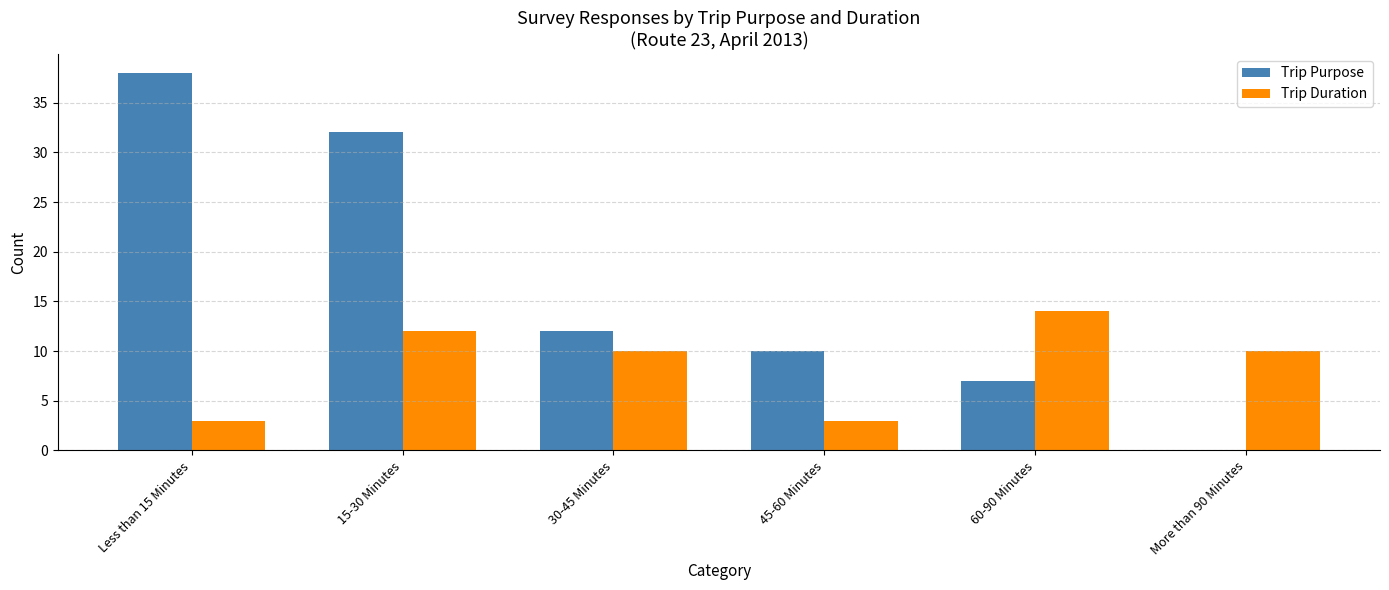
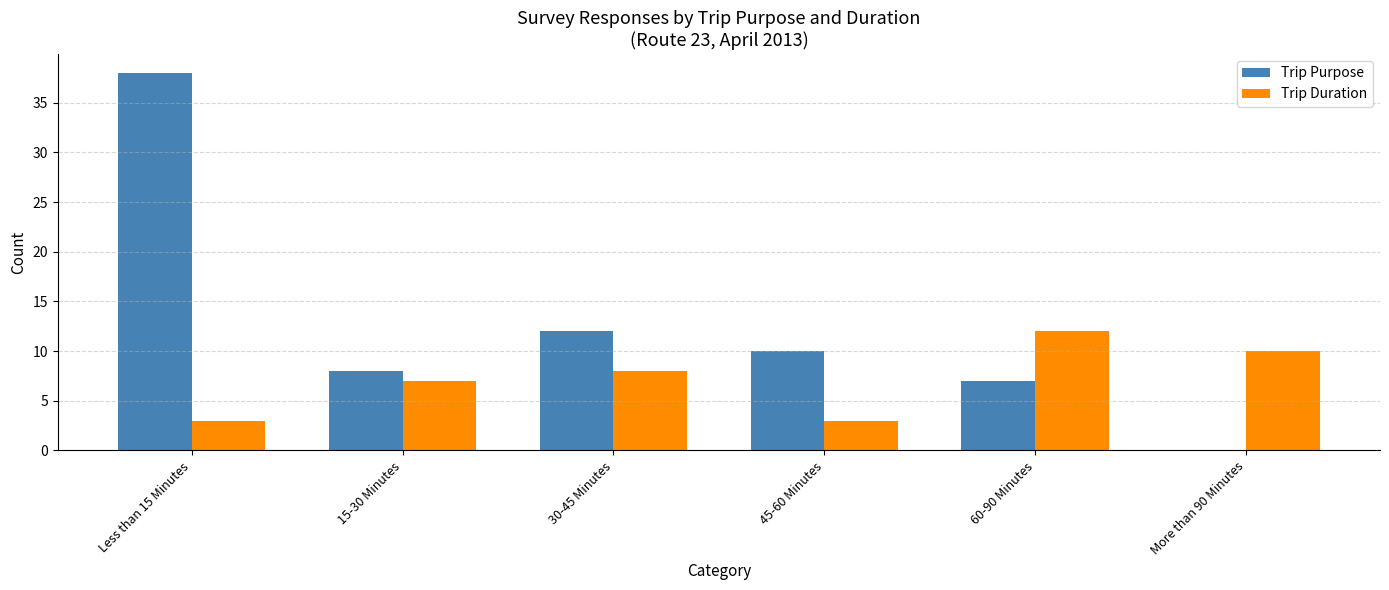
  {
    "Trip Purpose": {
      "Less than 15 Minutes": 38,
-     "15-30 Minutes": 32,
+     "15-30 Minutes": 8,
      "30-45 Minutes": 12,
      "45-60 Minutes": 10,
      "60-90 Minutes": 7,
      "More than 90 Minutes": 0
    },
    "Trip Duration": {
      "Less than 15 Minutes": 3,
-     "15-30 Minutes": 12,
-     "30-45 Minutes": 10,
+     "15-30 Minutes": 7,
+     "30-45 Minutes": 8,
      "45-60 Minutes": 3,
-     "60-90 Minutes": 14,
+     "60-90 Minutes": 12,
      "More than 90 Minutes": 10
    }
  }
